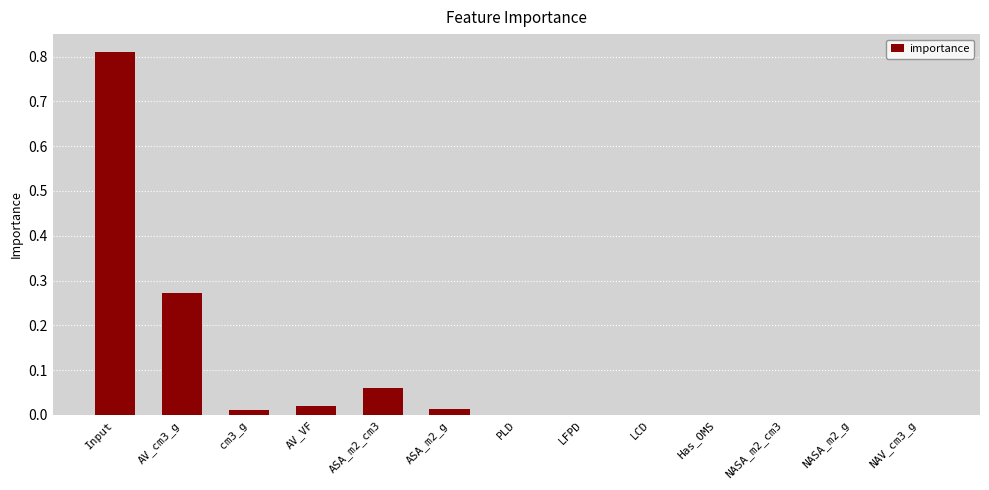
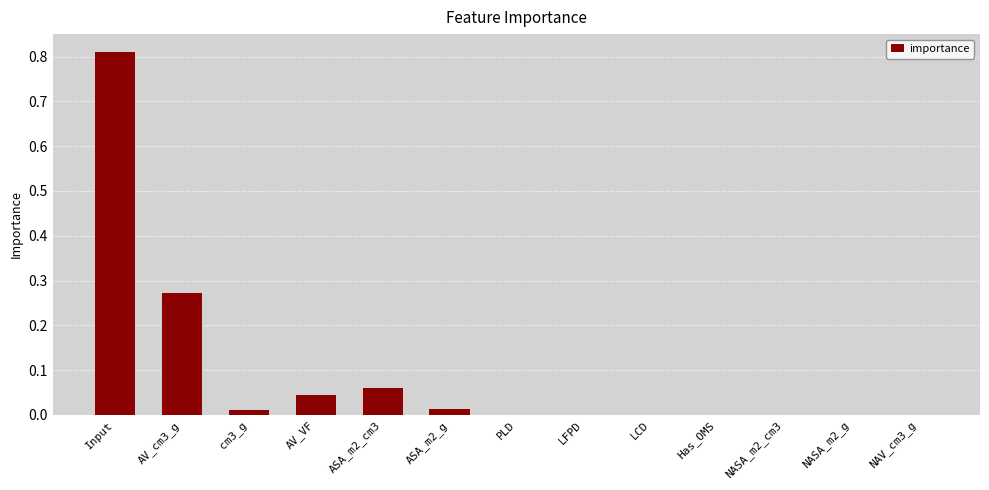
  {
    "Input": 0.81,
    "AV_cm3_g": 0.27,
    "cm3_g": 0.01,
-   "AV_VF": 0.02,
+   "AV_VF": 0.04,
    "ASA_m2_cm3": 0.06,
    "ASA_m2_g": 0.01
  }
